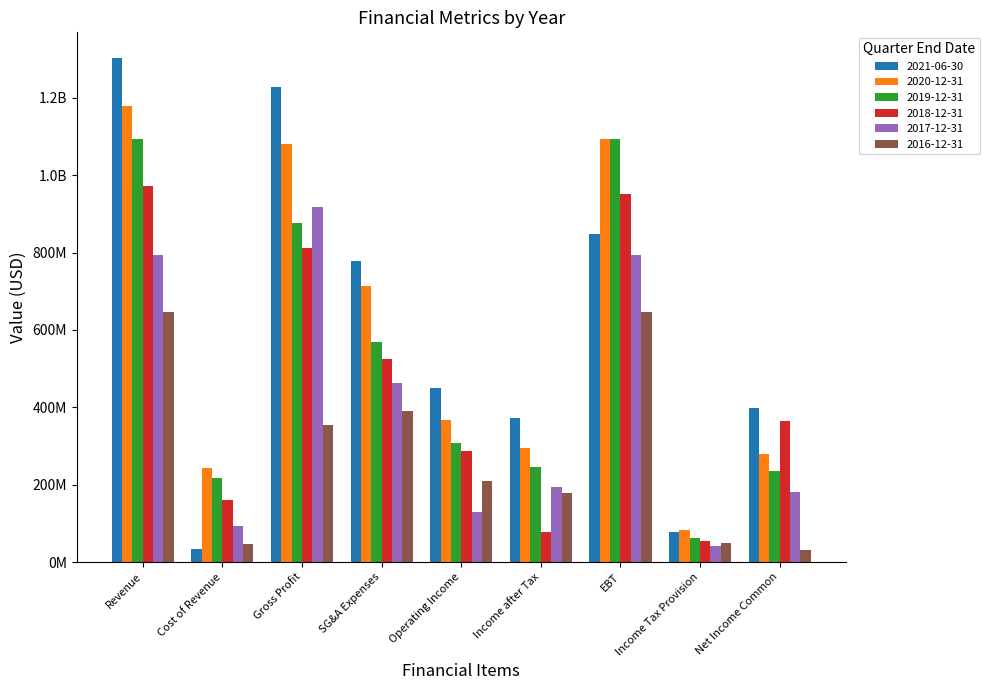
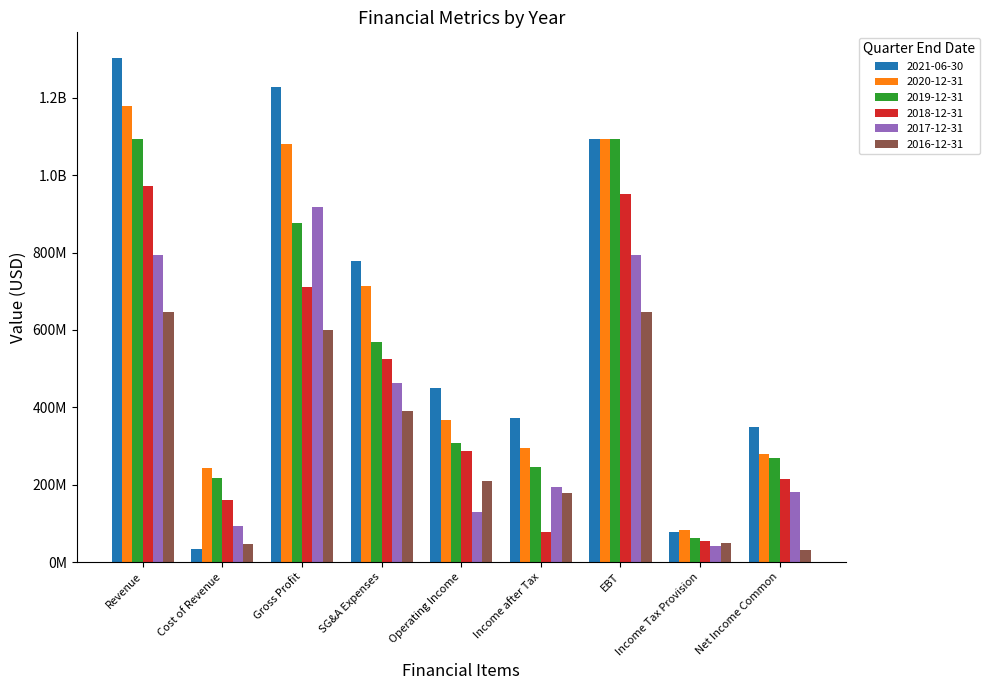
  {
    "2021-06-30": {
      "Revenue": 1300000000,
      "Cost of Revenue": 30000000,
      "Gross Profit": 1230000000,
      "SG&A Expenses": 780000000,
      "Operating Income": 450000000,
      "Income after Tax": 370000000,
-     "EBT": 850000000,
+     "EBT": 1090000000,
      "Income Tax Provision": 80000000,
-     "Net Income Common": 400000000
+     "Net Income Common": 350000000
    },
    "2020-12-31": {
      "Revenue": 1180000000,
      "Cost of Revenue": 240000000,
      "Gross Profit": 1080000000,
      "SG&A Expenses": 710000000,
      "Operating Income": 370000000,
      "Income after Tax": 300000000,
      "EBT": 1090000000,
      "Income Tax Provision": 80000000,
      "Net Income Common": 280000000
    },
    "2019-12-31": {
      "Revenue": 1090000000,
      "Cost of Revenue": 220000000,
      "Gross Profit": 880000000,
      "SG&A Expenses": 570000000,
      "Operating Income": 310000000,
      "Income after Tax": 250000000,
      "EBT": 1090000000,
      "Income Tax Provision": 60000000,
-     "Net Income Common": 240000000
+     "Net Income Common": 270000000
    },
    "2018-12-31": {
      "Revenue": 970000000,
      "Cost of Revenue": 160000000,
-     "Gross Profit": 810000000,
+     "Gross Profit": 710000000,
      "SG&A Expenses": 520000000,
      "Operating Income": 290000000,
      "Income after Tax": 80000000,
      "EBT": 950000000,
      "Income Tax Provision": 60000000,
-     "Net Income Common": 360000000
+     "Net Income Common": 220000000
    },
    "2017-12-31": {
      "Revenue": 790000000,
      "Cost of Revenue": 90000000,
      "Gross Profit": 920000000,
      "SG&A Expenses": 460000000,
      "Operating Income": 130000000,
      "Income after Tax": 190000000,
      "EBT": 790000000,
      "Income Tax Provision": 40000000,
      "Net Income Common": 180000000
    },
    "2016-12-31": {
      "Revenue": 650000000,
      "Cost of Revenue": 50000000,
-     "Gross Profit": 350000000,
+     "Gross Profit": 600000000,
      "SG&A Expenses": 390000000,
      "Operating Income": 210000000,
      "Income after Tax": 180000000,
      "EBT": 650000000,
      "Income Tax Provision": 50000000,
      "Net Income Common": 30000000
    }
  }
